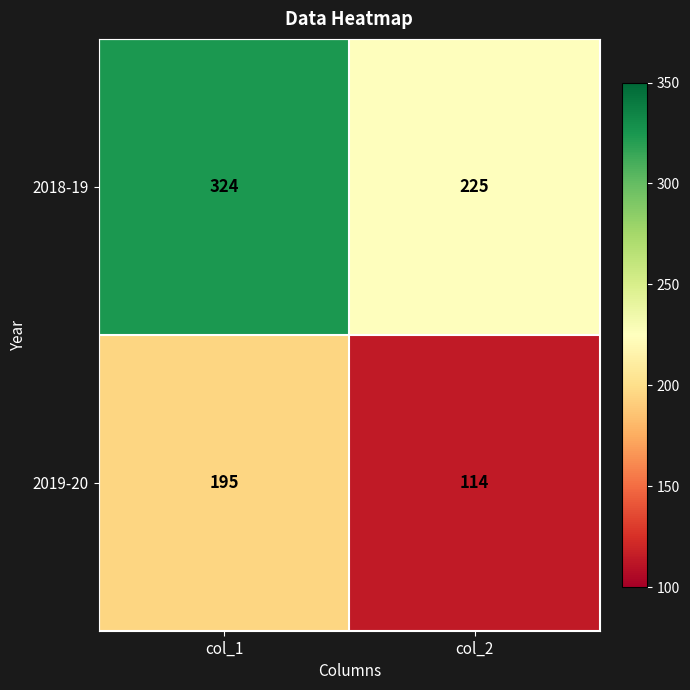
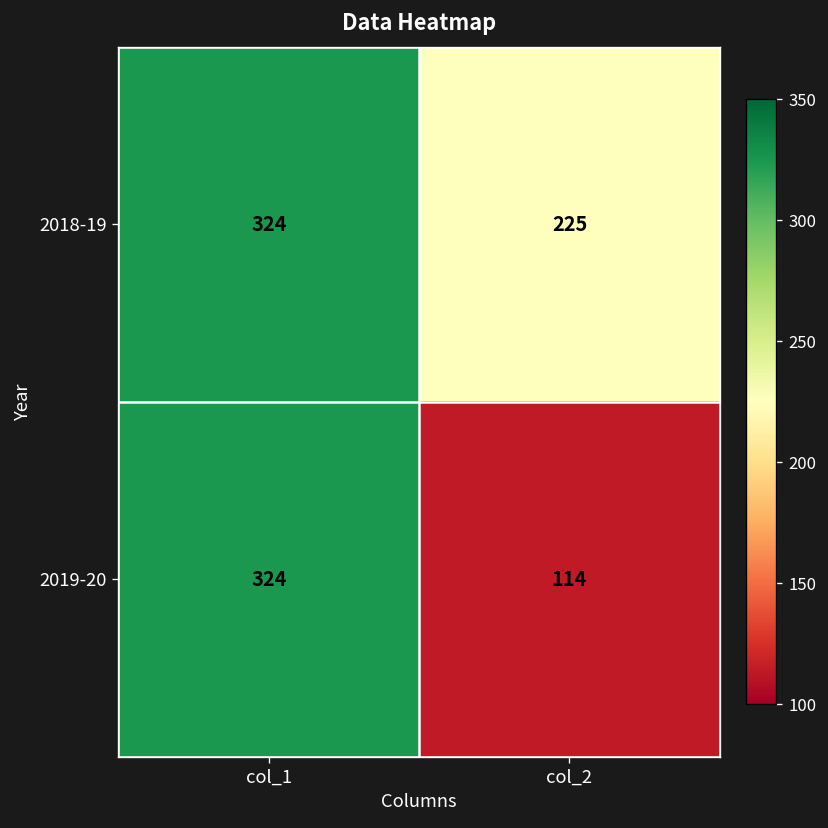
  {
    "2018-19": {
      "col_1": 324,
      "col_2": 225
    },
    "2019-20": {
-     "col_1": 195,
+     "col_1": 324,
      "col_2": 114
    }
  }
